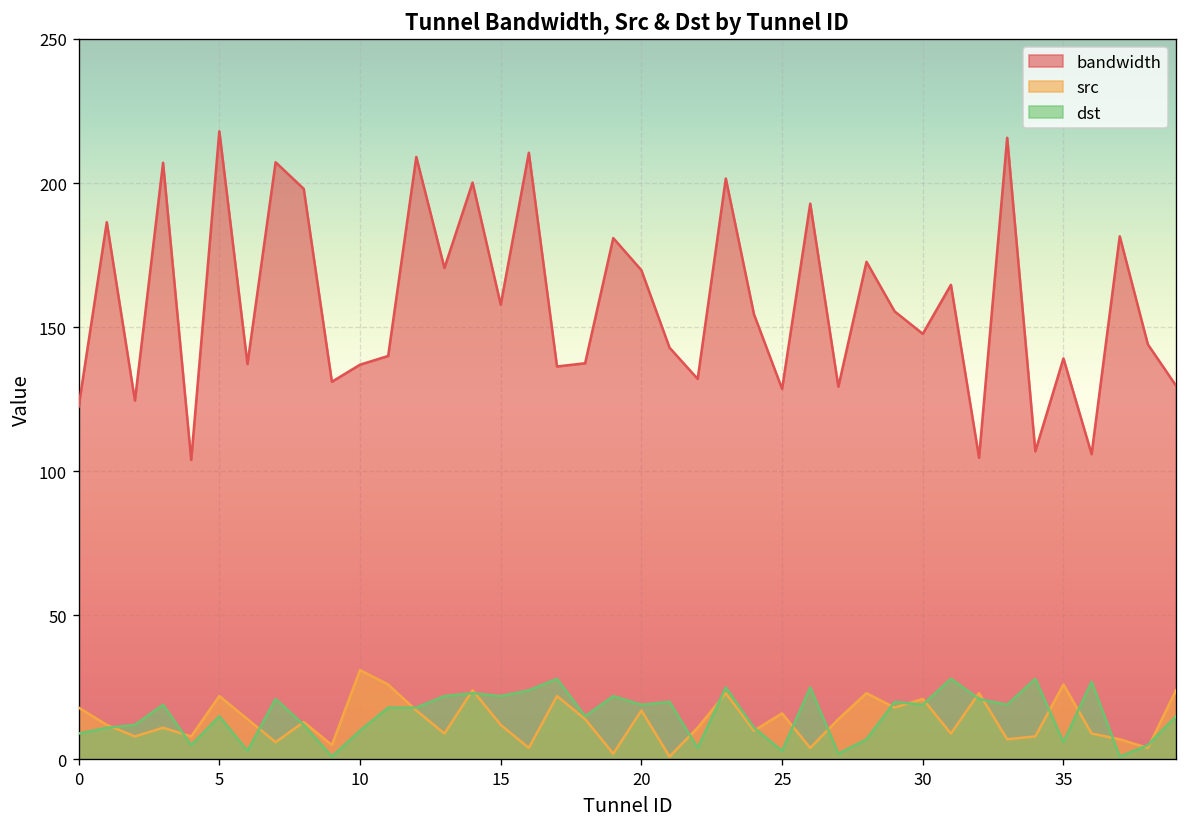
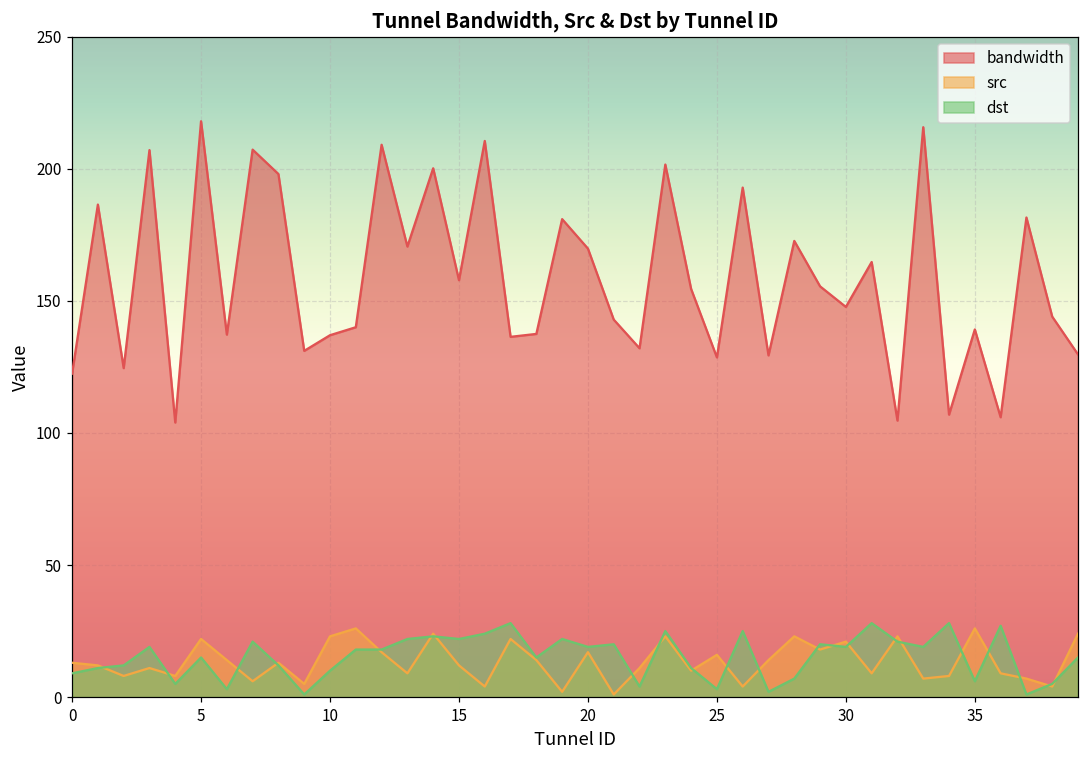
  {
    "bandwidth": {
      "0": 122,
      "5": 218,
      "10": 137,
      "15": 158,
      "20": 170,
      "25": 129,
      "30": 148,
      "35": 139
    },
    "src": {
-     "0": 18,
+     "0": 13,
      "5": 22,
-     "10": 31,
+     "10": 23,
      "15": 12,
      "20": 17,
      "25": 16,
      "30": 21,
      "35": 26
    },
    "dst": {
      "0": 9,
      "5": 15,
      "10": 10,
      "15": 22,
      "20": 19,
      "25": 3,
      "30": 19,
      "35": 6
    }
  }
